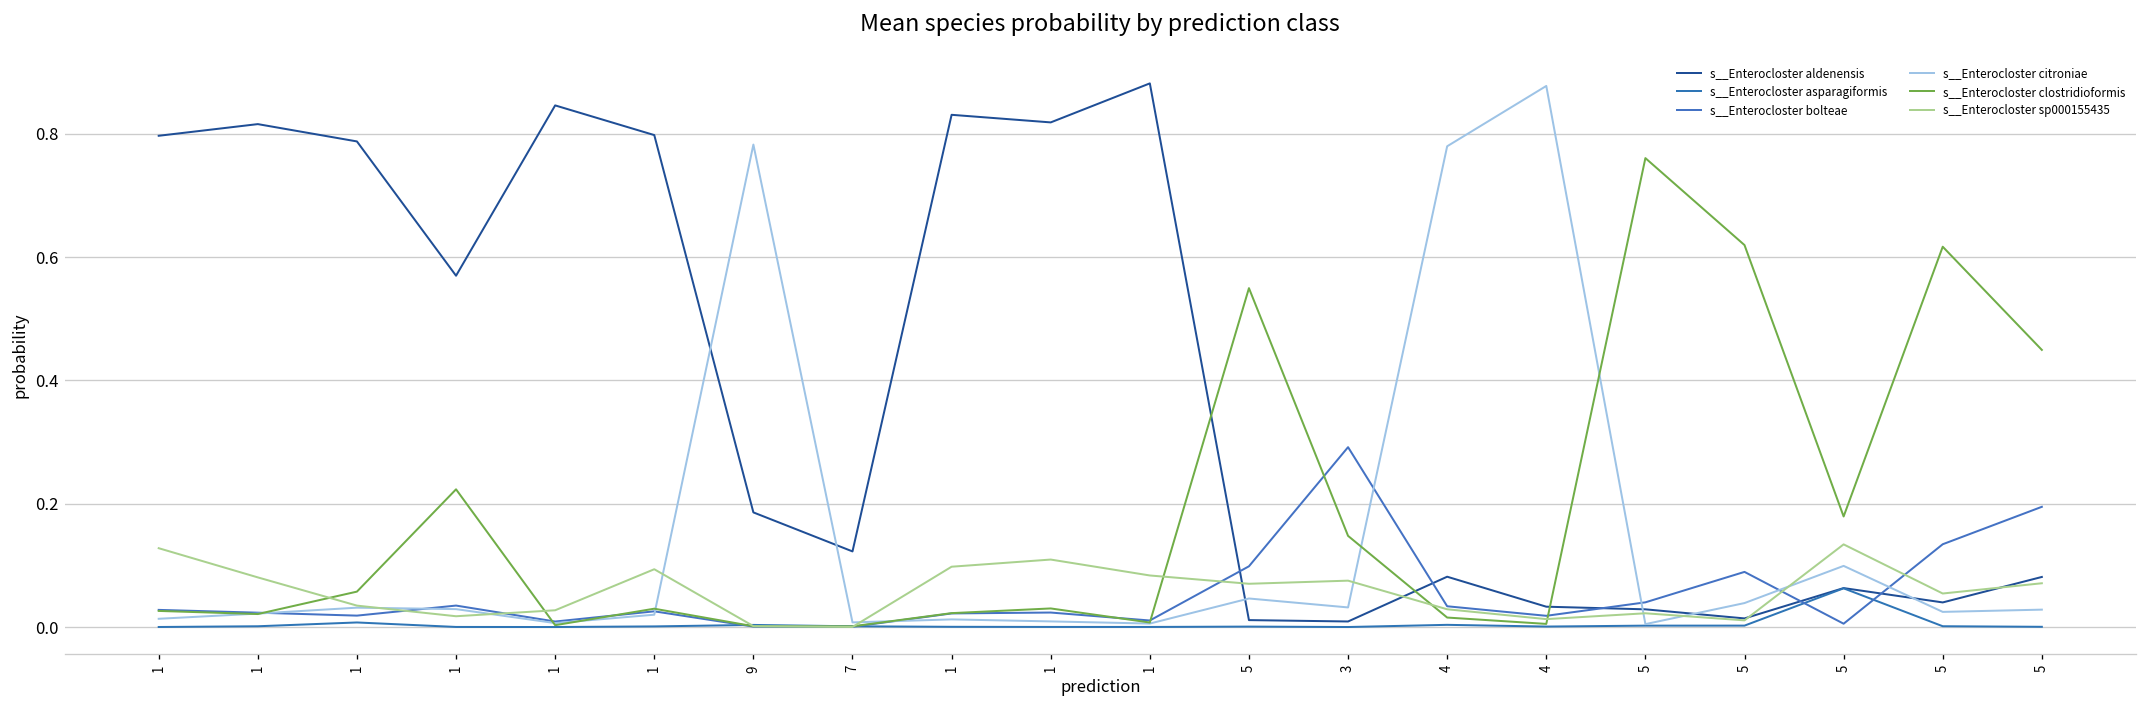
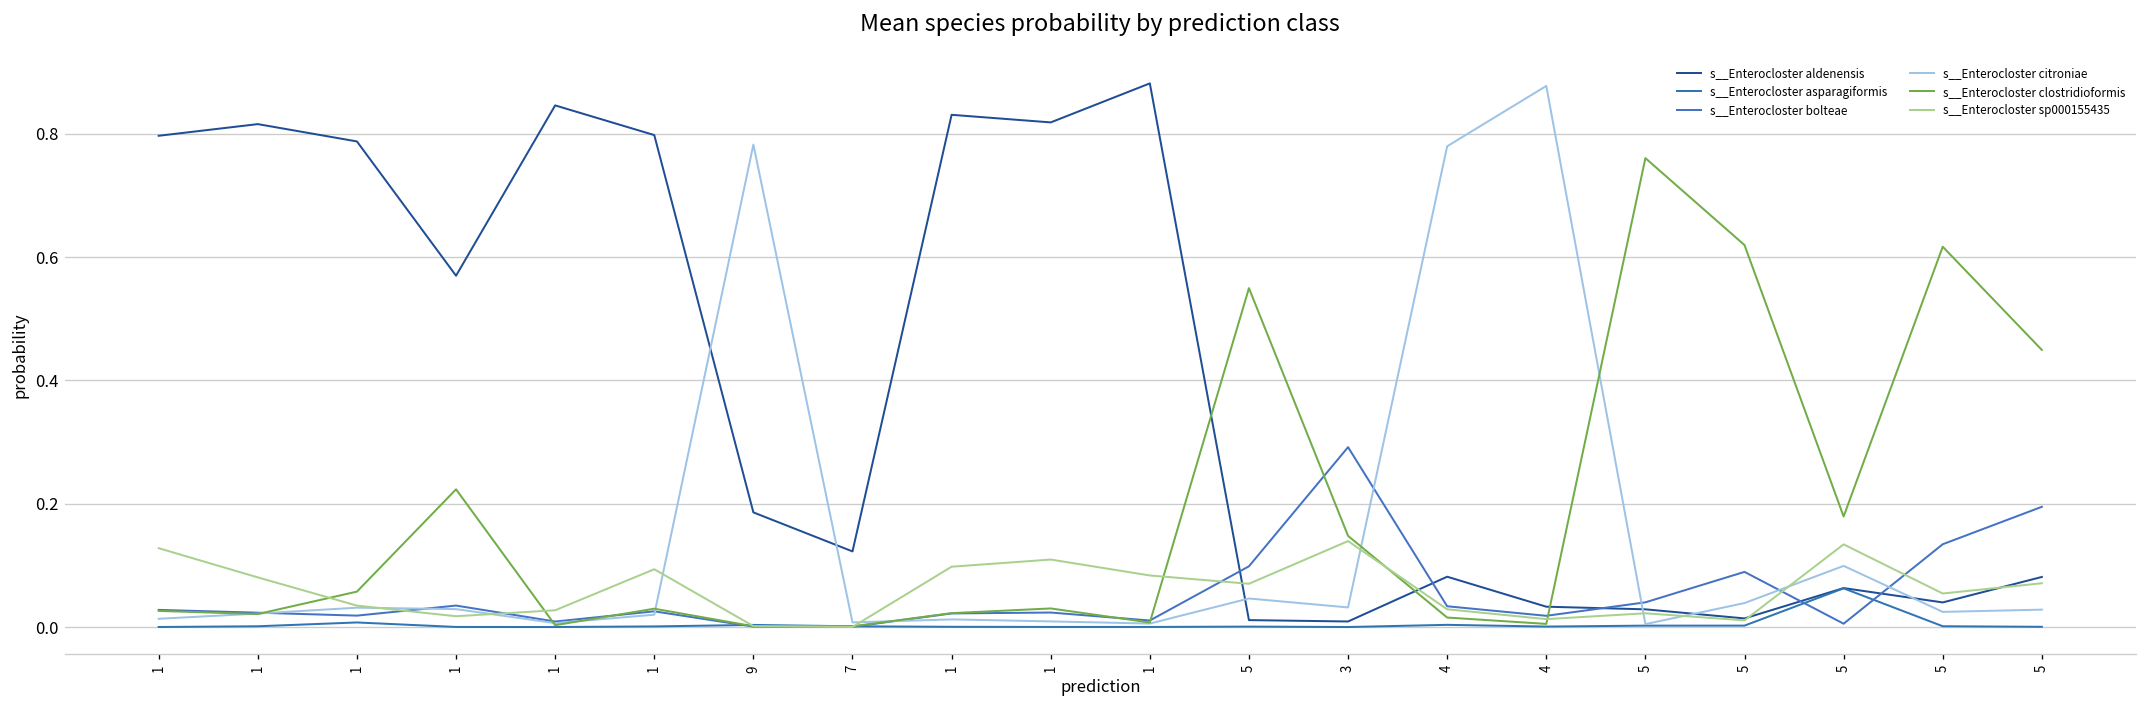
  {
    "s__Enterocloster citroniae": {
      "9": 0.78,
      "7": 0.01,
      "3": 0.03
    },
    "s__Enterocloster clostridioformis": {
      "3": 0.15
    },
    "s__Enterocloster sp000155435": {
-     "3": 0.08
+     "3": 0.14
    }
  }
